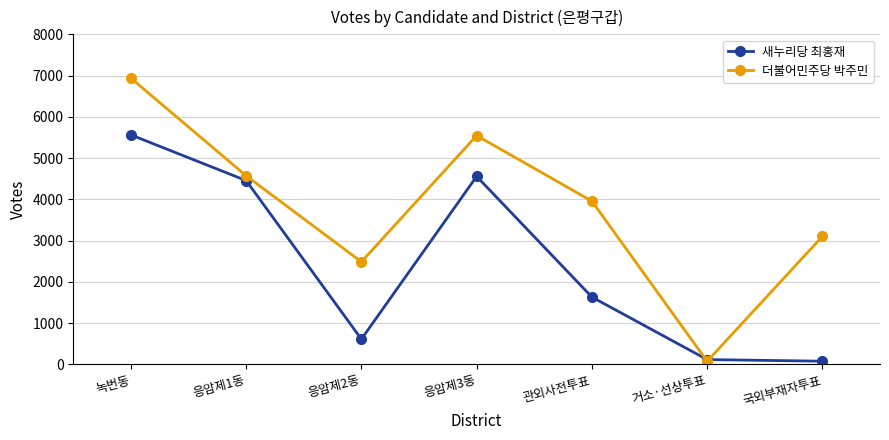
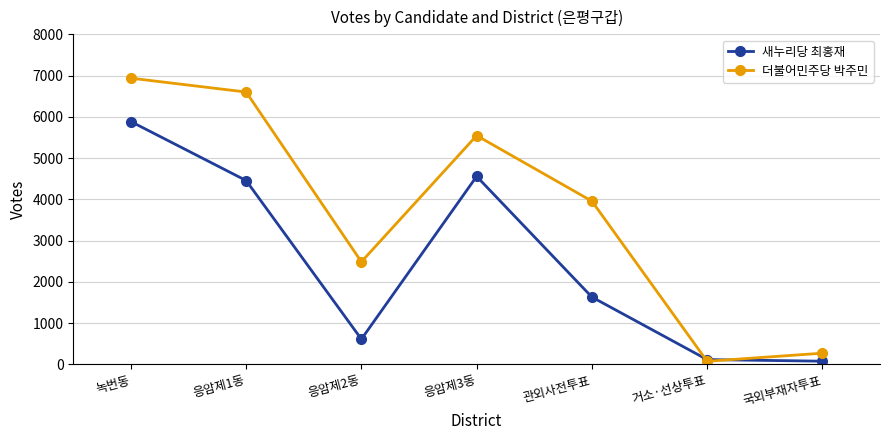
  {
    "새누리당 최홍재": {
-     "녹번동": 5600,
+     "녹번동": 5900,
      "응암제1동": 4500,
      "응암제2동": 600,
      "응암제3동": 4600,
      "관외사전투표": 1600,
      "국외부재자투표": 100
    },
    "더불어민주당 박주민": {
      "녹번동": 6900,
-     "응암제1동": 4600,
+     "응암제1동": 6600,
      "응암제2동": 2500,
      "응암제3동": 5500,
      "관외사전투표": 4000,
-     "국외부재자투표": 3100
+     "국외부재자투표": 300
    }
  }
